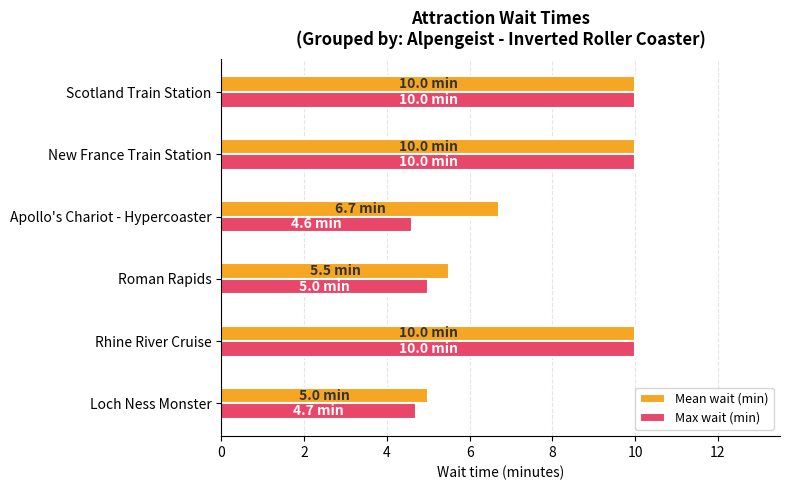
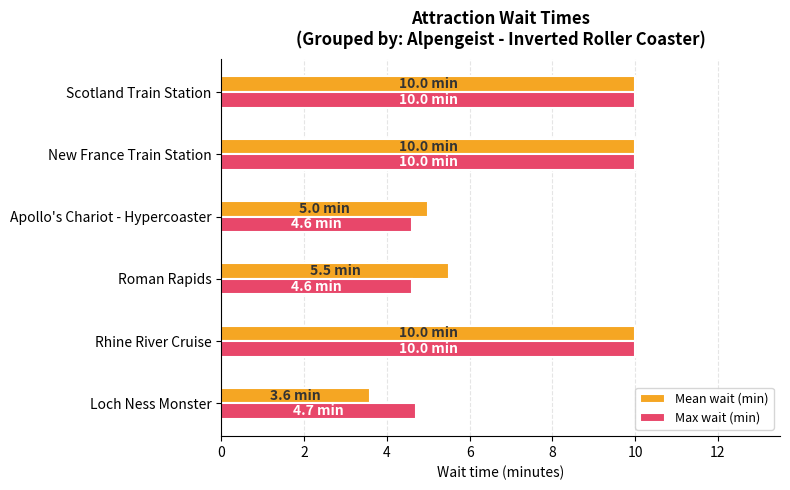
  {
    "Mean wait (min)": {
      "Scotland Train Station": 10.0,
      "New France Train Station": 10.0,
-     "Apollo's Chariot - Hypercoaster": 6.7,
+     "Apollo's Chariot - Hypercoaster": 5.0,
      "Roman Rapids": 5.5,
      "Rhine River Cruise": 10.0,
-     "Loch Ness Monster": 5.0
+     "Loch Ness Monster": 3.6
    },
    "Max wait (min)": {
      "Scotland Train Station": 10.0,
      "New France Train Station": 10.0,
      "Apollo's Chariot - Hypercoaster": 4.6,
-     "Roman Rapids": 5.0,
+     "Roman Rapids": 4.6,
      "Rhine River Cruise": 10.0,
      "Loch Ness Monster": 4.7
    }
  }
